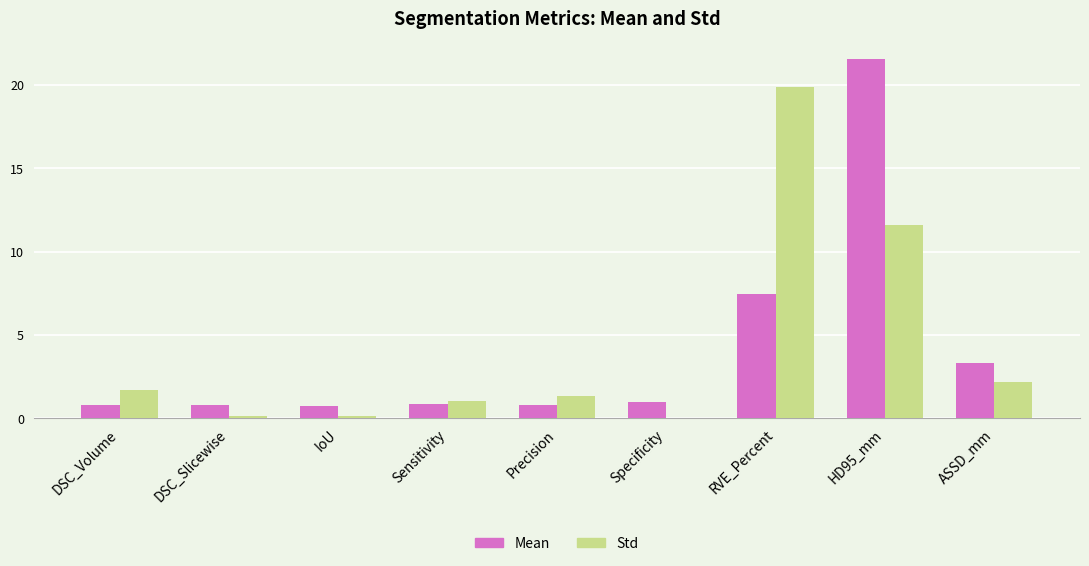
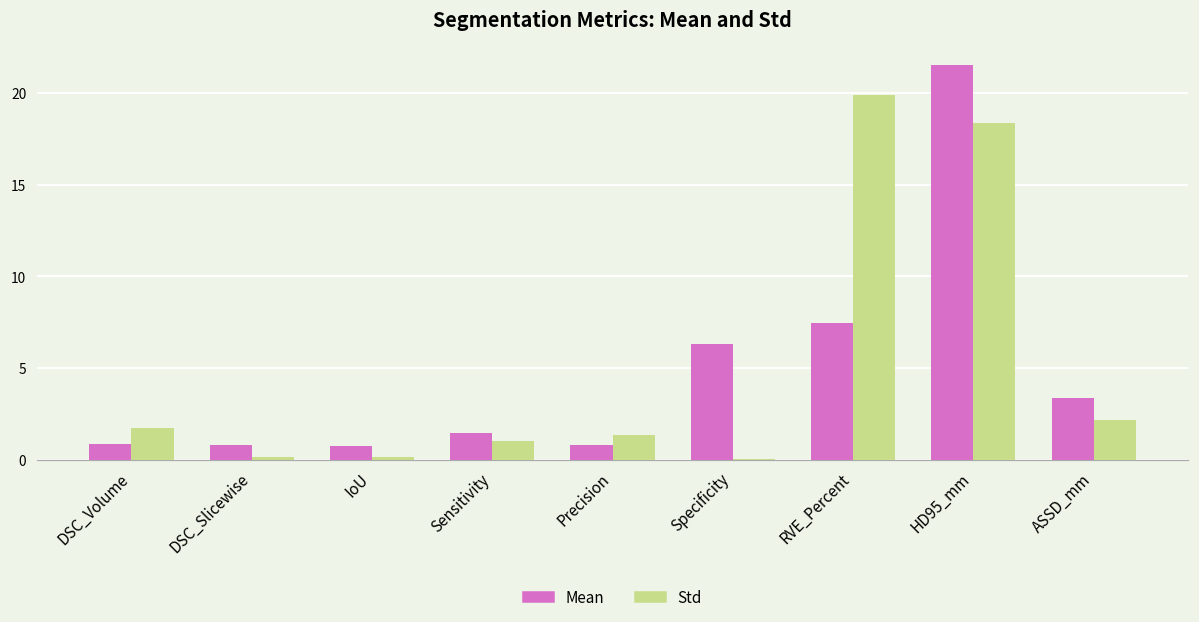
  {
    "Mean": {
      "DSC_Volume": 0.8,
      "DSC_Slicewise": 0.8,
      "IoU": 0.7,
-     "Sensitivity": 0.8,
+     "Sensitivity": 1.5,
      "Precision": 0.8,
-     "Specificity": 1.0,
+     "Specificity": 6.3,
      "RVE_Percent": 7.4,
      "HD95_mm": 21.5,
      "ASSD_mm": 3.4
    },
    "Std": {
      "DSC_Volume": 1.7,
      "Sensitivity": 1.0,
      "Precision": 1.4,
      "RVE_Percent": 19.9,
-     "HD95_mm": 11.6,
+     "HD95_mm": 18.3,
      "ASSD_mm": 2.2
    }
  }
